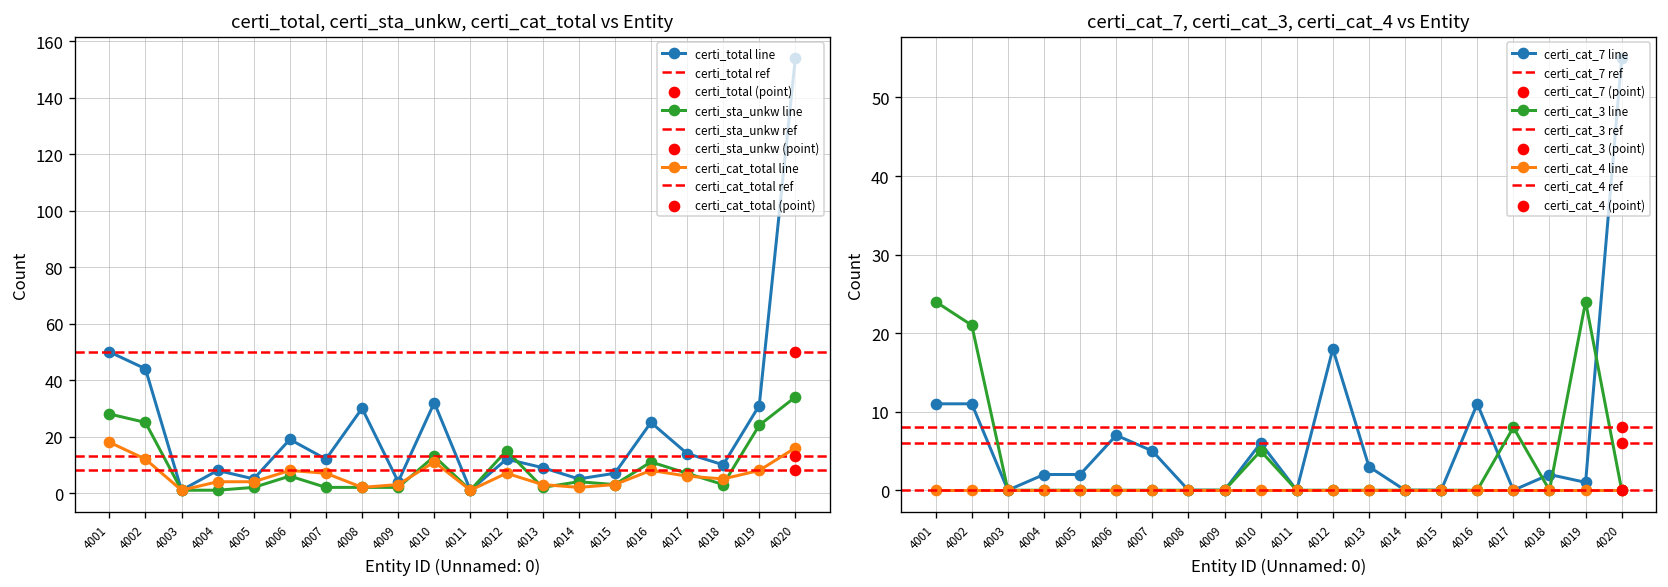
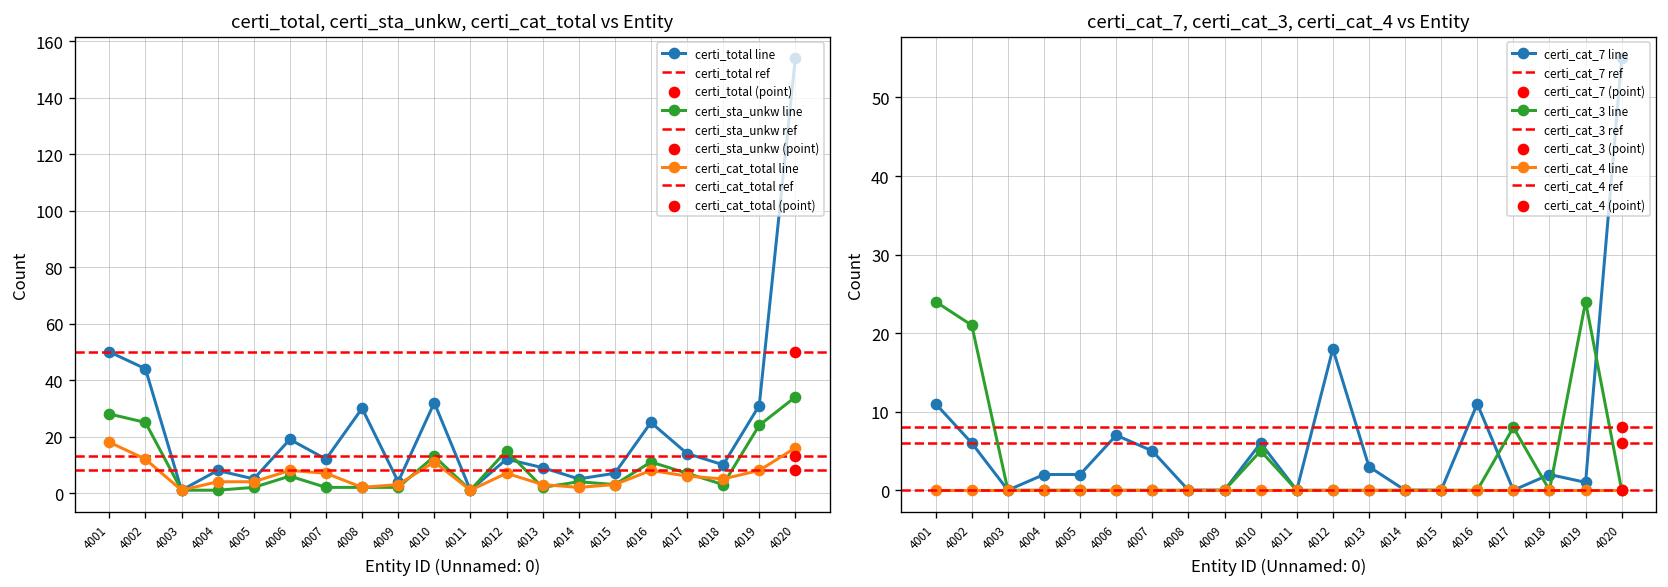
  {
    "certi_total, certi_sta_unkw, certi_cat_total vs Entity": {
      "certi_total line": {
        "4001": 50,
        "4002": 44,
        "4004": 8,
        "4006": 19,
        "4007": 12,
        "4008": 30,
        "4010": 32,
        "4012": 12,
        "4013": 9,
        "4015": 7,
        "4016": 25,
        "4017": 14,
        "4018": 10,
        "4019": 31
      },
      "certi_sta_unkw line": {
        "4001": 28,
        "4002": 25,
        "4004": 1,
        "4005": 2,
        "4006": 6,
        "4007": 2,
        "4010": 13,
        "4012": 15,
        "4016": 11,
        "4018": 3,
        "4019": 24,
        "4020": 34
      },
      "certi_cat_total line": {
        "4001": 18,
        "4002": 12,
        "4004": 4,
        "4006": 8,
        "4007": 7,
        "4010": 11,
        "4012": 7,
        "4014": 2,
        "4016": 8,
        "4018": 5,
        "4019": 8,
        "4020": 16
      }
    },
    "certi_cat_7, certi_cat_3, certi_cat_4 vs Entity": {
      "certi_cat_7 line": {
        "4001": 11,
-       "4002": 11,
+       "4002": 6,
        "4004": 2,
        "4005": 2,
        "4006": 7,
        "4007": 5,
        "4010": 6,
        "4012": 18,
        "4013": 3,
        "4016": 11,
        "4018": 2,
        "4019": 1
      },
      "certi_cat_3 line": {
        "4001": 24,
        "4002": 21,
        "4010": 5,
        "4017": 8,
        "4019": 24
      },
      "certi_cat_4 line": {
        "4001": 0,
        "4002": 0,
        "4010": 0,
        "4019": 0
      }
    }
  }
